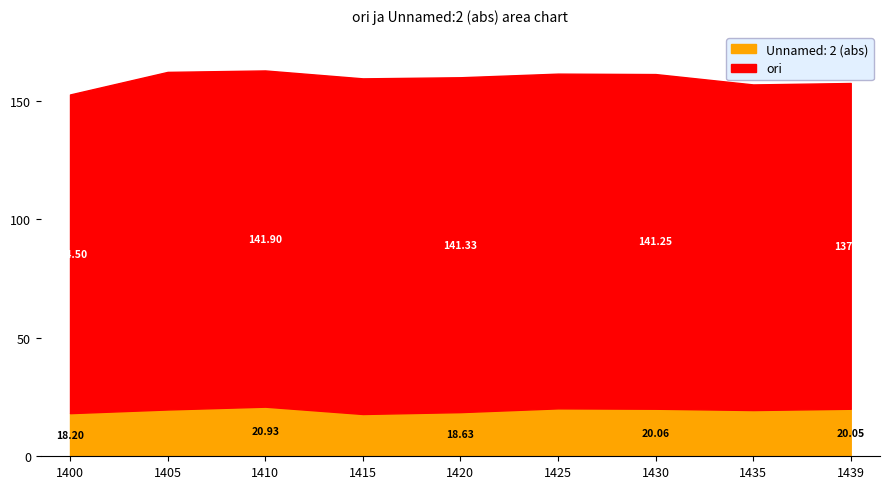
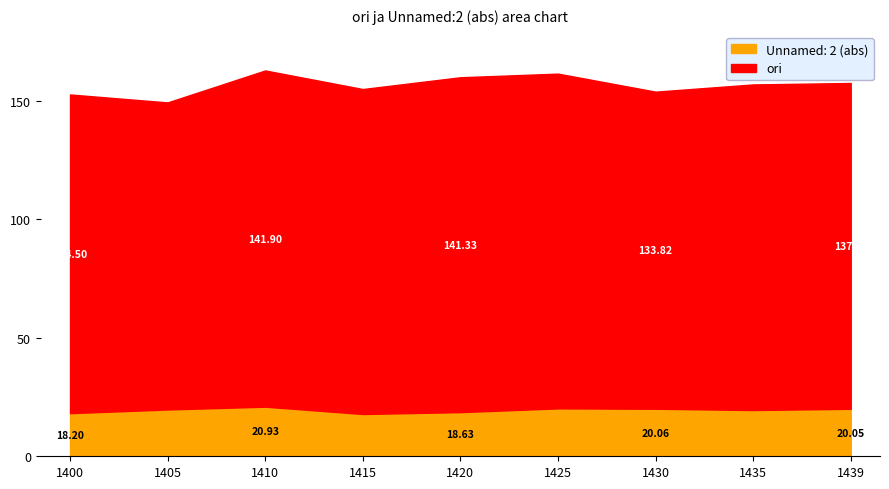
  {
    "ori": {
-     "1405": 142,
-     "1415": 142,
-     "1430": 141.25
+     "1405": 130,
+     "1415": 137,
+     "1430": 133.82
    }
  }
